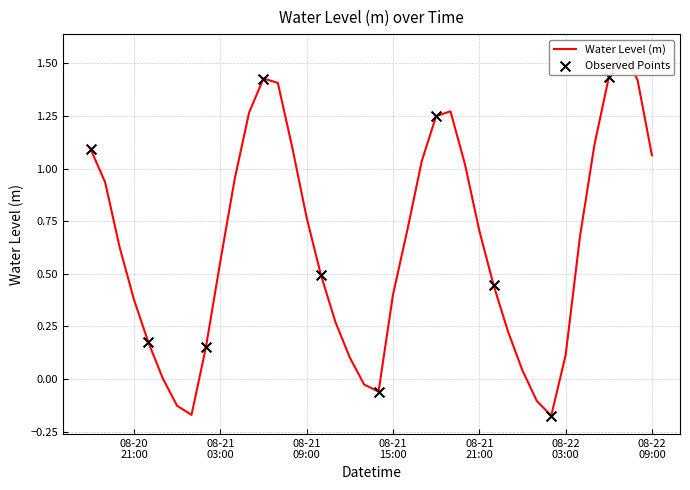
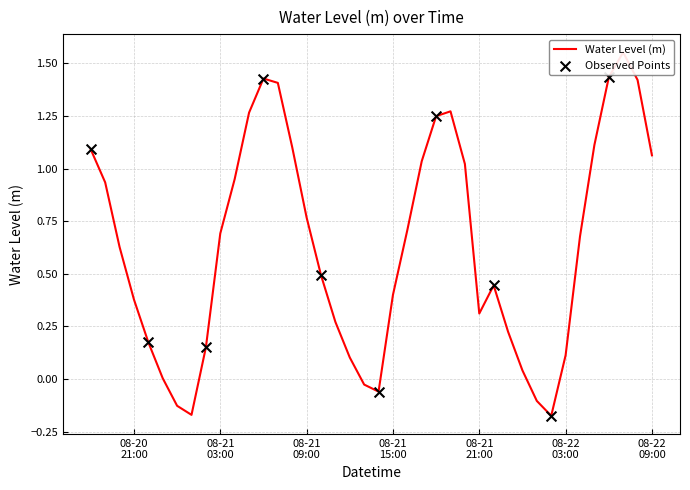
  {
    "Water Level (m)": {
      "08-20 21:00": 0.38,
-     "08-21 03:00": 0.56,
+     "08-21 03:00": 0.69,
      "08-21 09:00": 0.77,
      "08-21 15:00": 0.40,
-     "08-21 21:00": 0.71,
+     "08-21 21:00": 0.31,
      "08-22 03:00": 0.11,
      "08-22 09:00": 1.06
    }
  }
